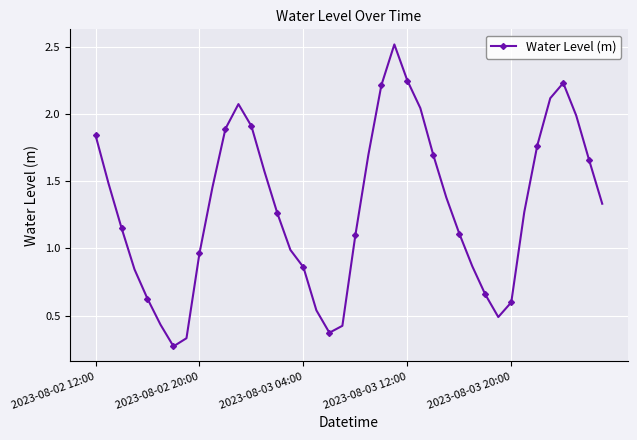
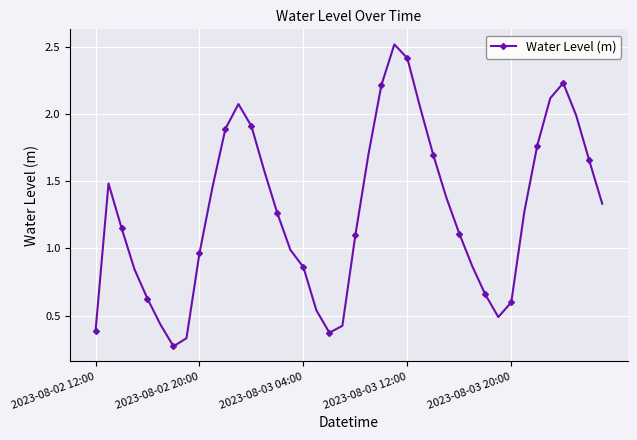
  {
-   "2023-08-02 12:00": 1.84,
+   "2023-08-02 12:00": 0.38,
    "2023-08-02 20:00": 0.96,
    "2023-08-03 04:00": 0.86,
-   "2023-08-03 12:00": 2.25,
+   "2023-08-03 12:00": 2.42,
    "2023-08-03 20:00": 0.60
  }
